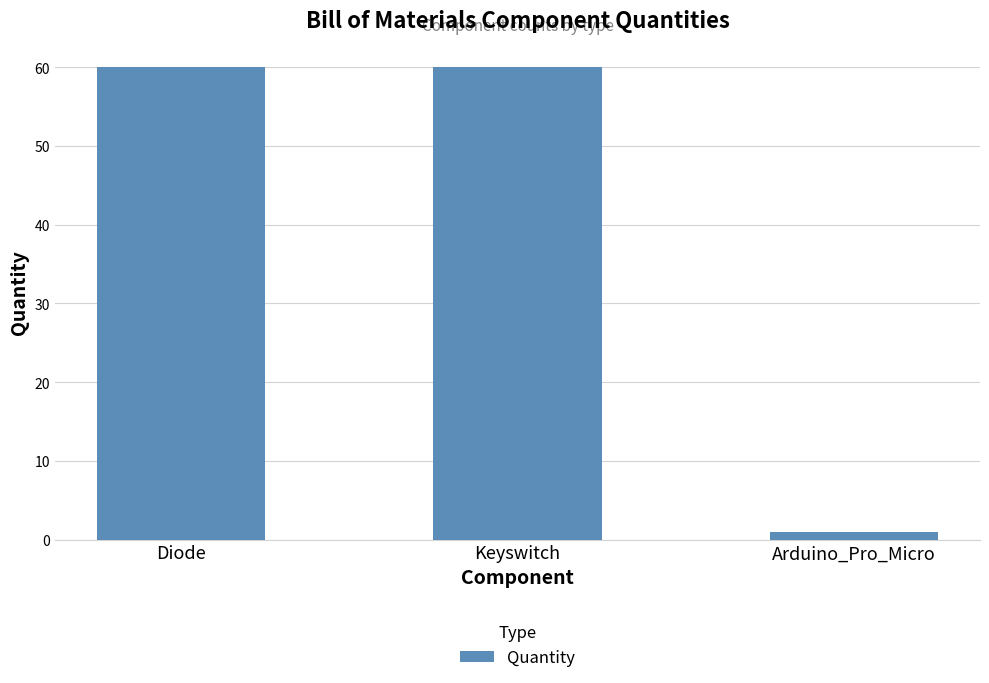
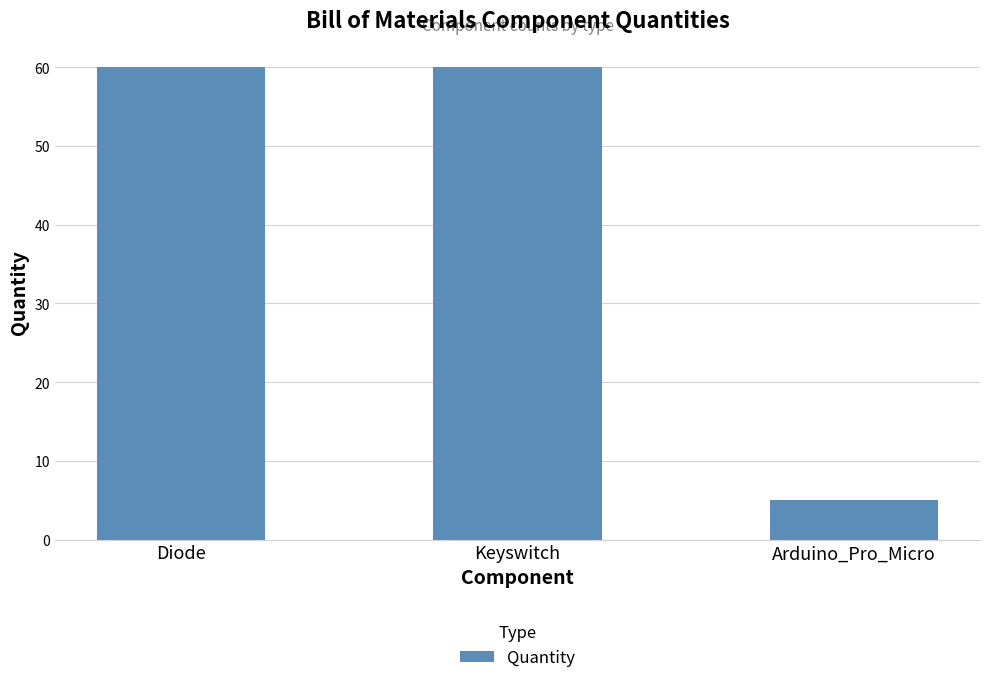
  {
    "Diode": 60,
    "Keyswitch": 60,
-   "Arduino_Pro_Micro": 1
+   "Arduino_Pro_Micro": 5
  }
